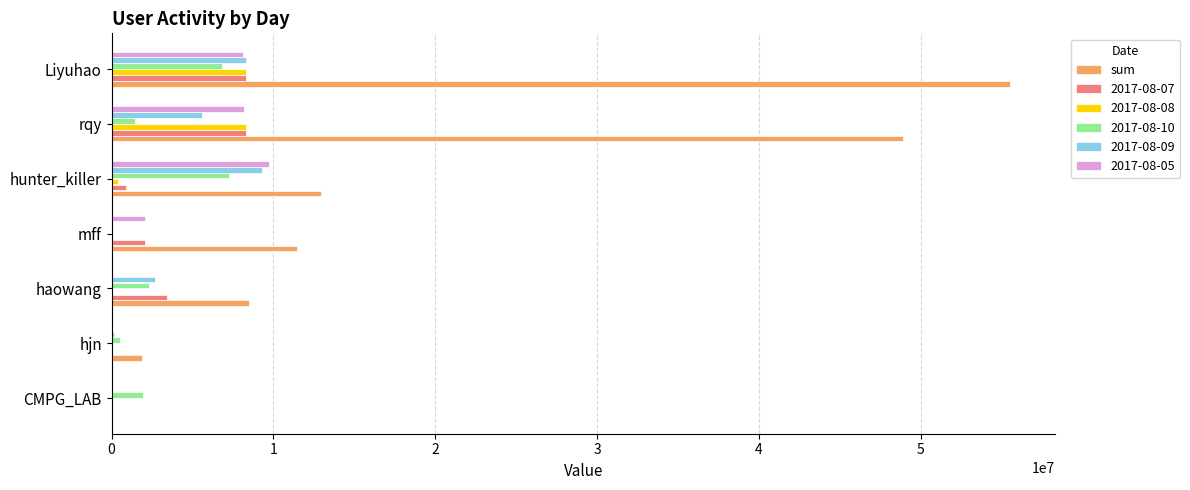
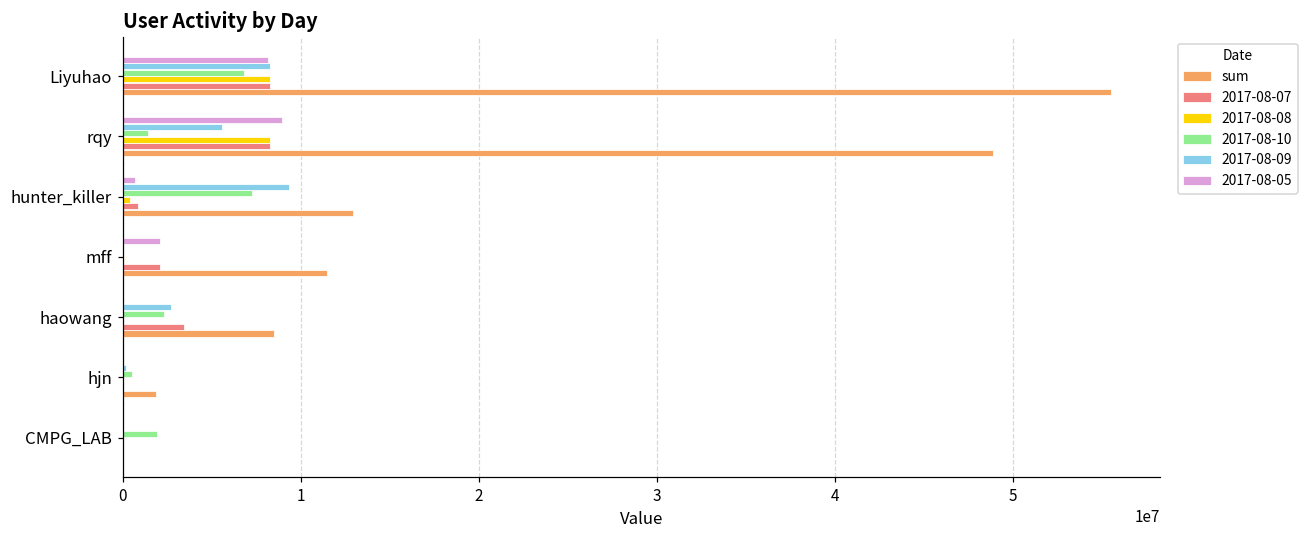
  {
    "2017-08-08": {
      "Liyuhao": 8300000,
      "rqy": 8300000,
      "hunter_killer": 400000,
      "hjn": 0
    },
    "2017-08-10": {
      "Liyuhao": 6800000,
      "rqy": 1400000,
      "hunter_killer": 7200000,
      "mff": 0,
      "haowang": 2300000,
      "hjn": 500000,
      "CMPG_LAB": 2000000
    },
    "2017-08-09": {
      "Liyuhao": 8300000,
      "rqy": 5600000,
      "hunter_killer": 9300000,
      "mff": 0,
      "haowang": 2700000,
      "hjn": 200000,
      "CMPG_LAB": 0
    },
    "2017-08-05": {
      "Liyuhao": 8100000,
-     "rqy": 8200000,
-     "hunter_killer": 9700000,
+     "rqy": 8900000,
+     "hunter_killer": 700000,
      "mff": 2100000,
      "haowang": 0,
      "hjn": 0,
      "CMPG_LAB": 0
    }
  }
